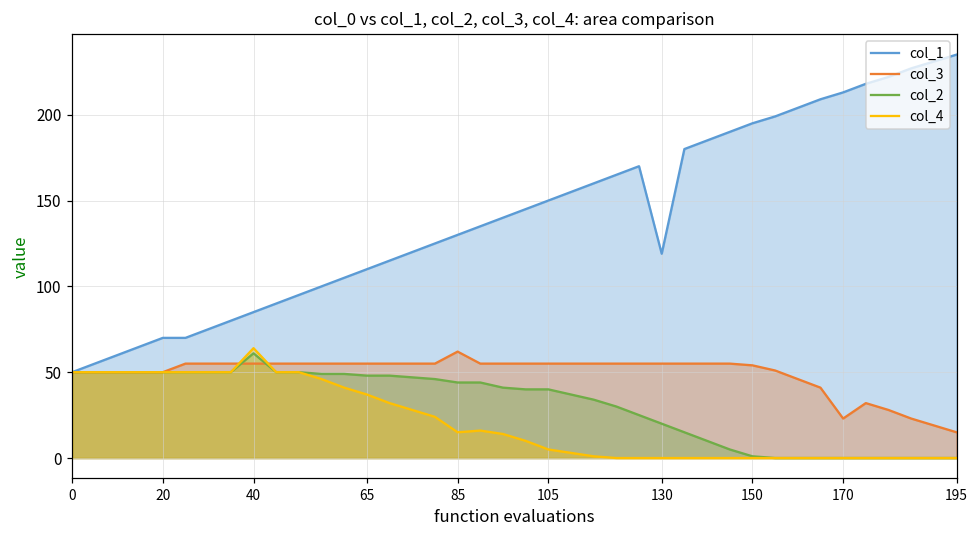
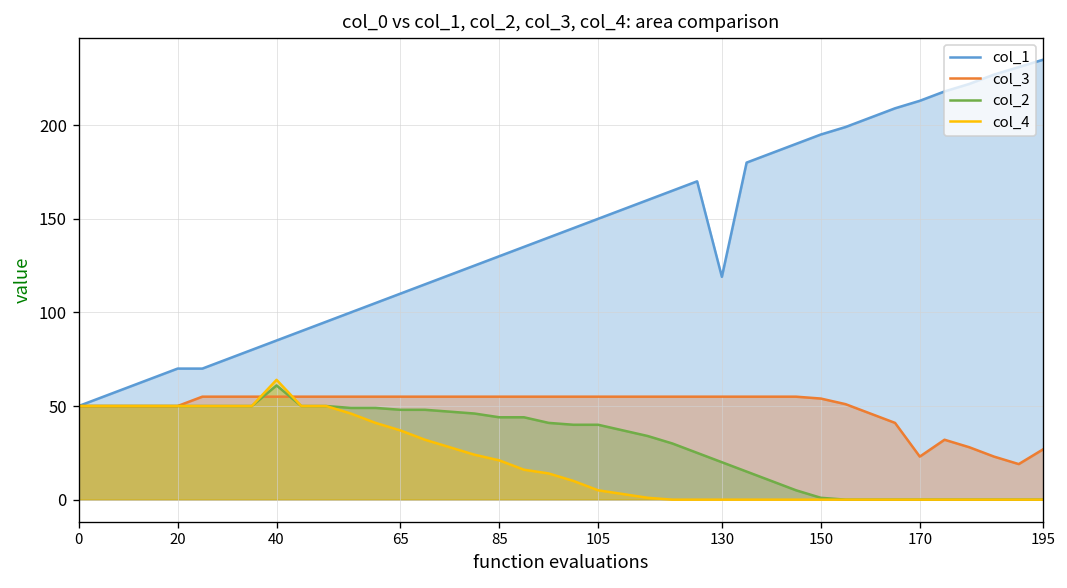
  {
    "col_1": {
      "20": 70,
      "40": 85,
      "65": 110,
      "85": 130,
      "105": 150,
      "130": 119,
      "150": 195,
      "170": 213,
      "195": 235
    },
    "col_3": {
      "40": 55,
      "65": 55,
-     "85": 62,
+     "85": 55,
      "105": 55,
      "130": 55,
      "150": 54,
      "170": 23,
-     "195": 15
+     "195": 27
    },
    "col_2": {
      "40": 61,
      "65": 48,
      "85": 44,
      "105": 40,
      "130": 20
    },
    "col_4": {
      "40": 64,
      "65": 37,
-     "85": 15,
+     "85": 21,
      "105": 5,
      "130": 0
    }
  }
